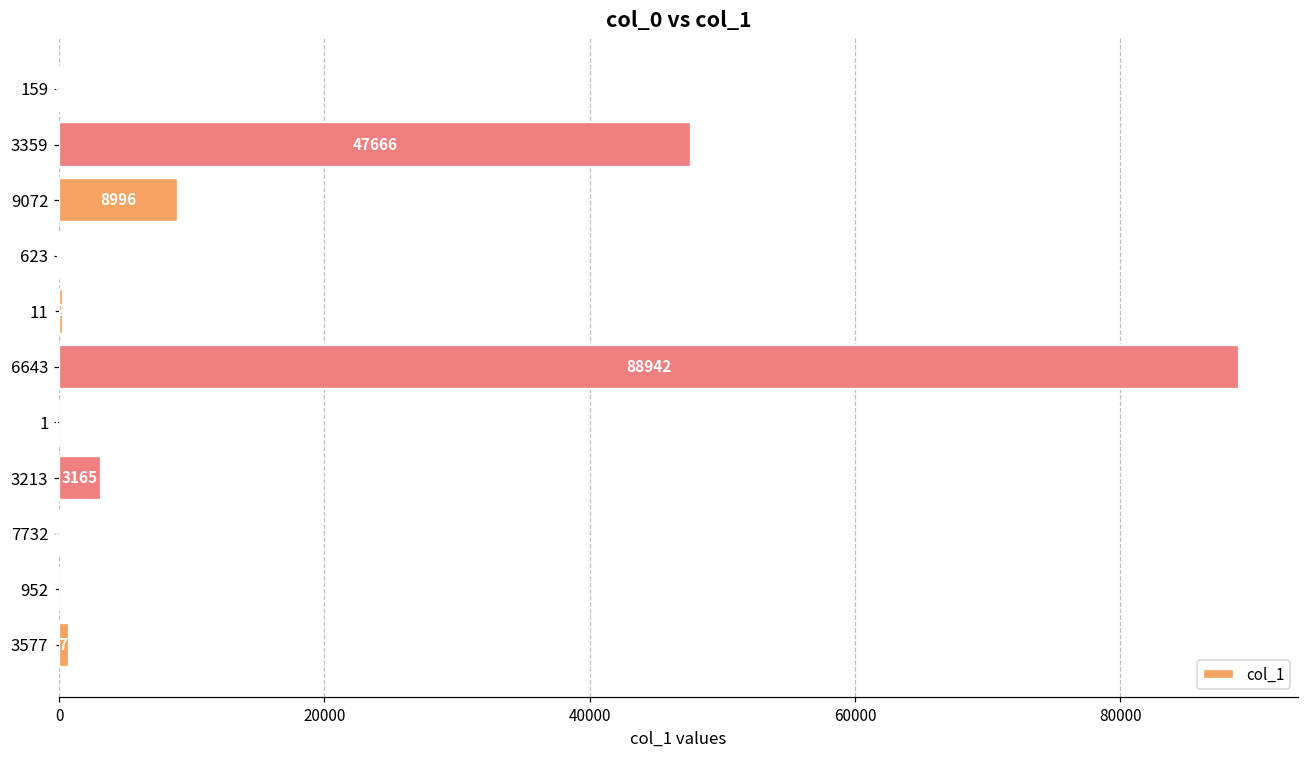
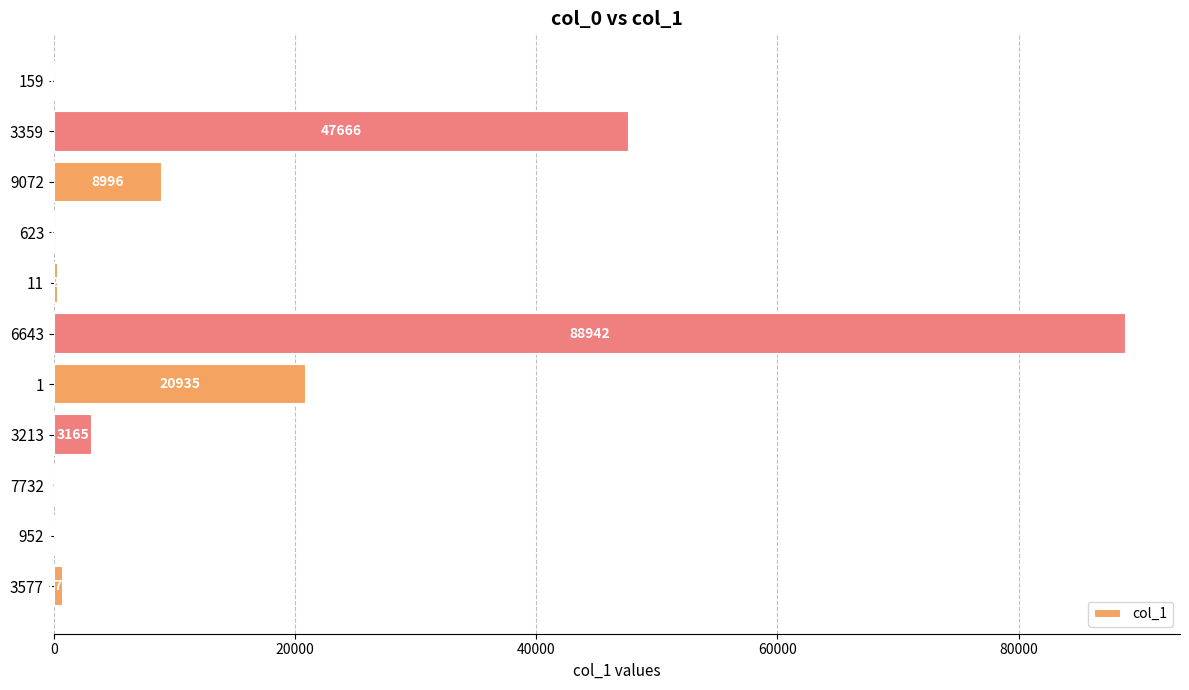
  {
    "11": 300,
-   "1": 0,
+   "1": 20900,
    "3577": 800
  }
